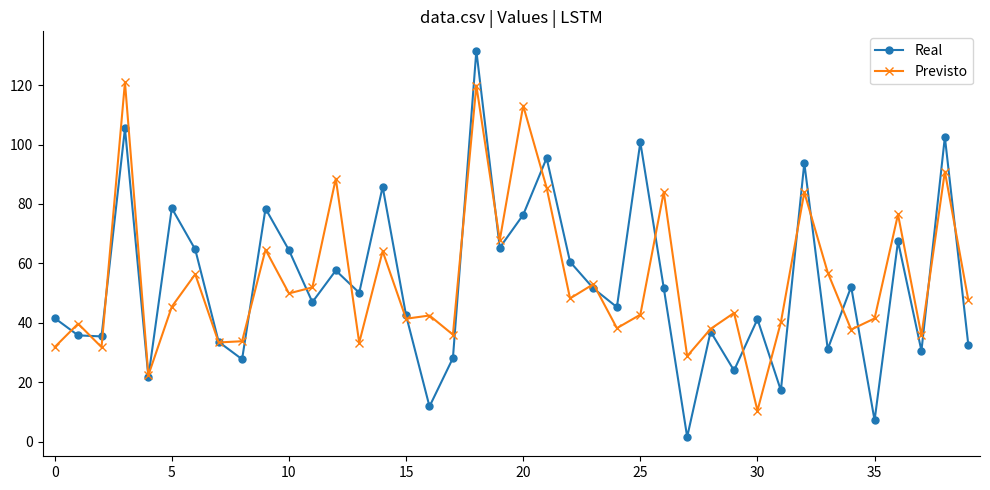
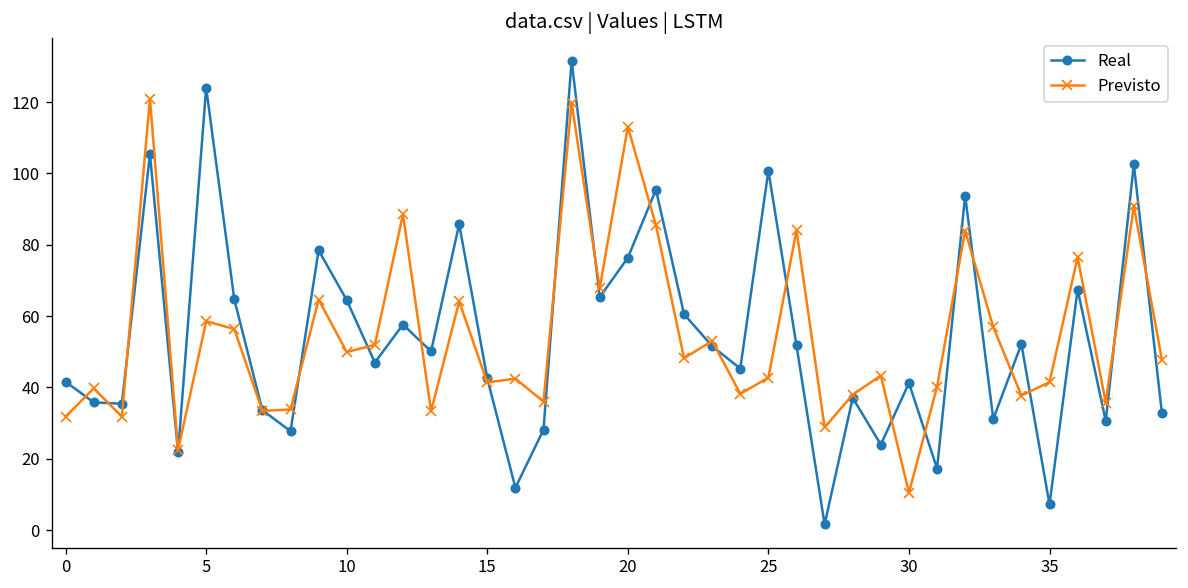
  {
    "Real": {
      "0": 42,
-     "5": 79,
+     "5": 124,
      "10": 64,
      "15": 43,
      "20": 76,
      "25": 101,
      "30": 41,
      "35": 7
    },
    "Previsto": {
      "0": 32,
-     "5": 45,
+     "5": 59,
      "10": 50,
      "15": 41,
      "20": 113,
      "25": 43,
      "30": 10,
      "35": 41
    }
  }
